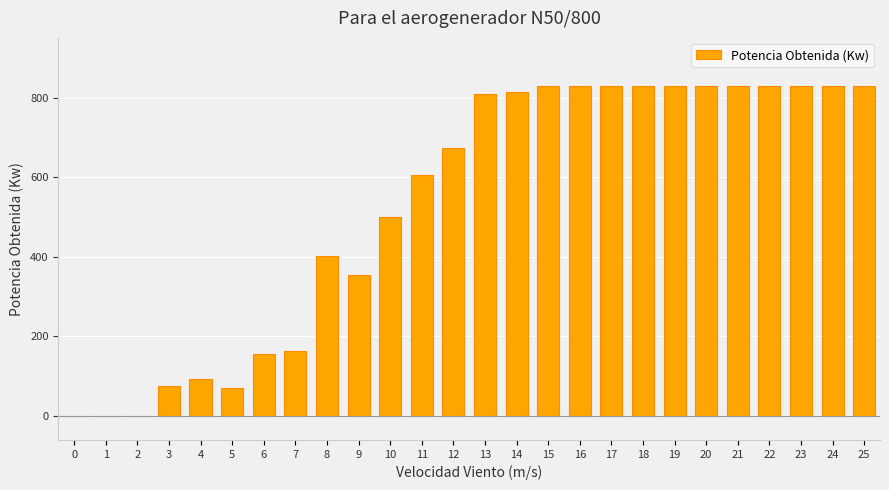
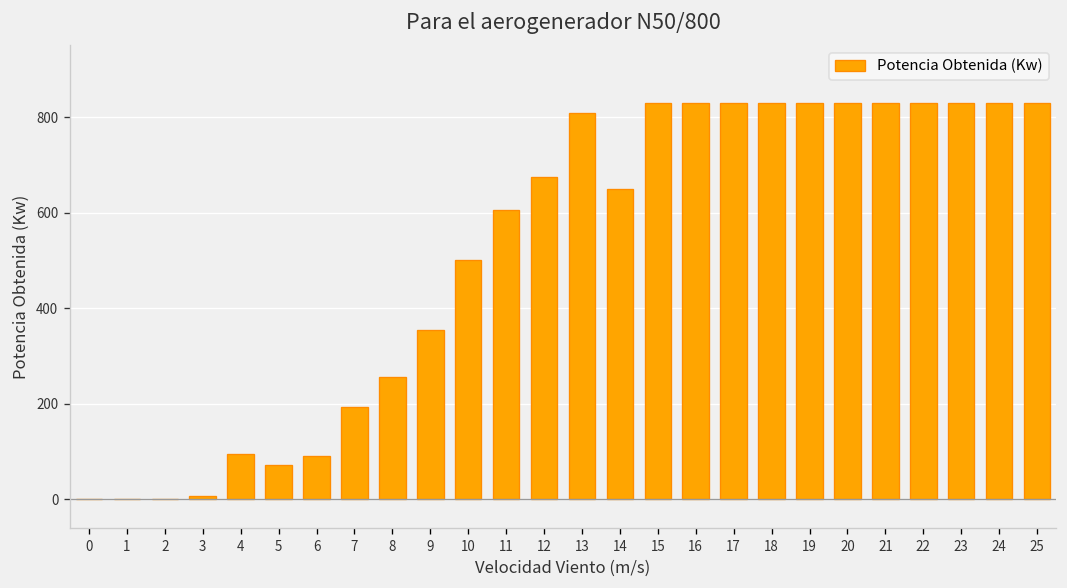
  {
    "0": 0,
    "1": 0,
    "2": 0,
-   "3": 80,
+   "3": 10,
    "4": 90,
    "5": 70,
-   "6": 160,
-   "7": 160,
-   "8": 400,
+   "6": 90,
+   "7": 190,
+   "8": 260,
    "9": 360,
    "10": 500,
    "11": 610,
    "12": 670,
    "13": 810,
-   "14": 820,
+   "14": 650,
    "15": 830,
    "16": 830,
    "17": 830,
    "18": 830,
    "19": 830,
    "20": 830,
    "21": 830,
    "22": 830,
    "23": 830,
    "24": 830,
    "25": 830
  }
